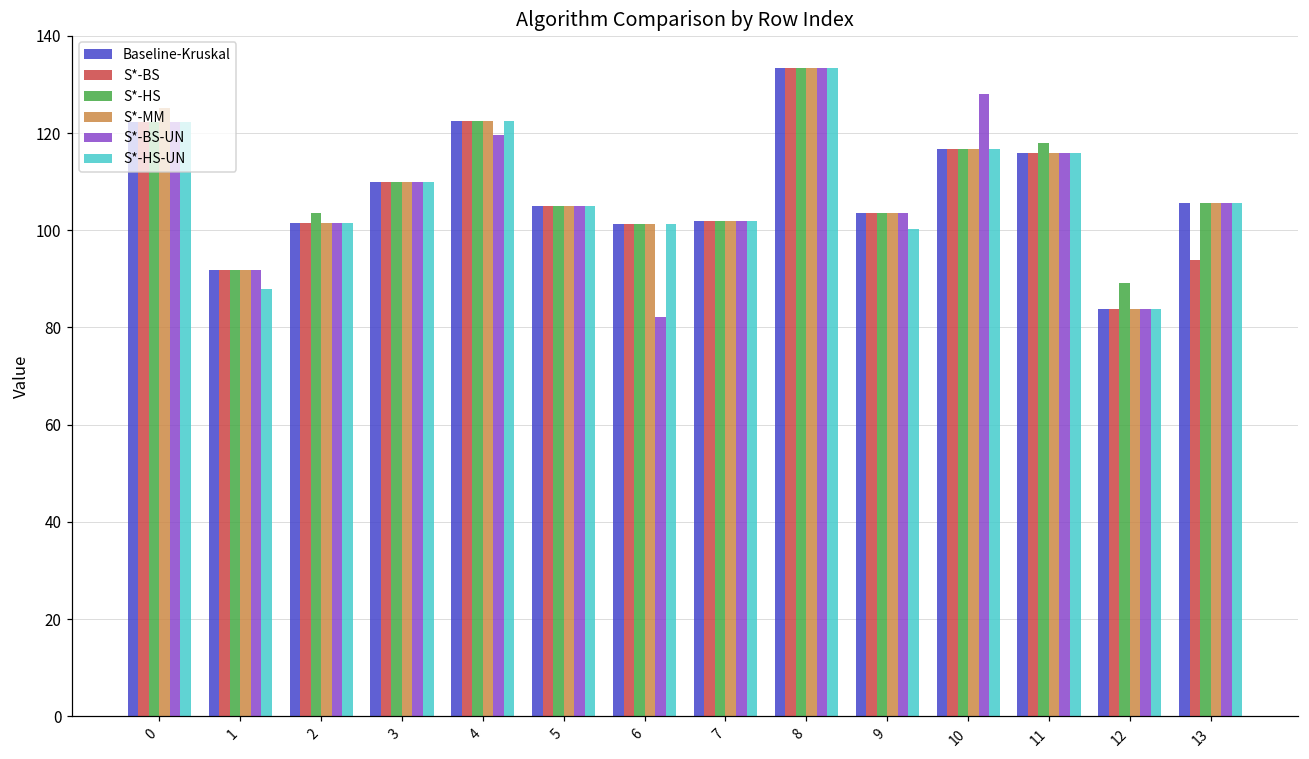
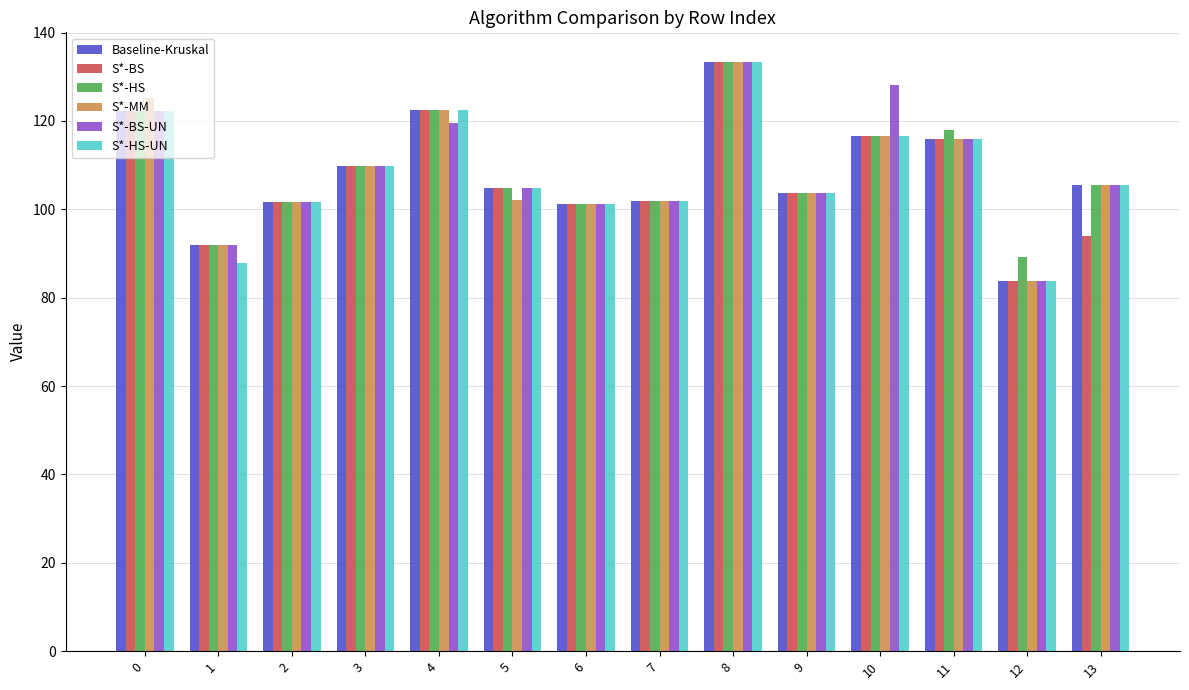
  {
    "Baseline-Kruskal": {
      "1": 92,
      "2": 102,
      "3": 110,
      "4": 122,
      "5": 105,
      "6": 101,
      "7": 102,
      "8": 133,
      "9": 104,
      "10": 117,
      "11": 116,
      "12": 84,
      "13": 106
    },
    "S*-BS": {
      "1": 92,
      "2": 102,
      "3": 110,
      "4": 122,
      "5": 105,
      "6": 101,
      "7": 102,
      "8": 133,
      "9": 104,
      "10": 117,
      "11": 116,
      "12": 84,
      "13": 94
    },
    "S*-HS": {
      "1": 92,
-     "2": 104,
+     "2": 102,
      "3": 110,
      "4": 122,
      "5": 105,
      "6": 101,
      "7": 102,
      "8": 133,
      "9": 104,
      "10": 117,
      "11": 118,
      "12": 89,
      "13": 106
    },
    "S*-MM": {
      "1": 92,
      "2": 102,
      "3": 110,
      "4": 122,
-     "5": 105,
+     "5": 102,
      "6": 101,
      "7": 102,
      "8": 133,
      "9": 104,
      "10": 117,
      "11": 116,
      "12": 84,
      "13": 106
    },
    "S*-BS-UN": {
      "1": 92,
      "2": 102,
      "3": 110,
      "4": 120,
      "5": 105,
-     "6": 82,
+     "6": 101,
      "7": 102,
      "8": 133,
      "9": 104,
      "10": 128,
      "11": 116,
      "12": 84,
      "13": 106
    },
    "S*-HS-UN": {
      "1": 88,
      "2": 102,
      "3": 110,
      "4": 122,
      "5": 105,
      "6": 101,
      "7": 102,
      "8": 133,
-     "9": 100,
+     "9": 104,
      "10": 117,
      "11": 116,
      "12": 84,
      "13": 106
    }
  }
